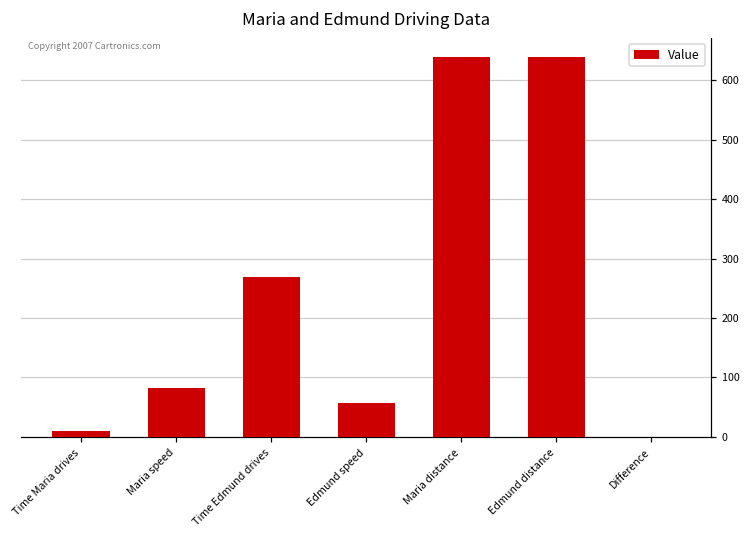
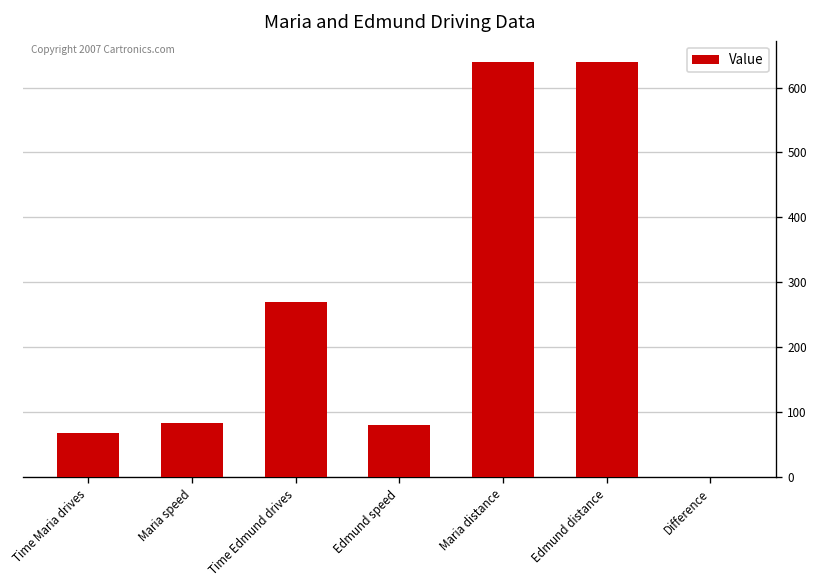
  {
-   "Time Maria drives": 10,
+   "Time Maria drives": 70,
    "Maria speed": 80,
    "Time Edmund drives": 270,
-   "Edmund speed": 60,
+   "Edmund speed": 80,
    "Maria distance": 640,
    "Edmund distance": 640,
    "Difference": 0
  }
